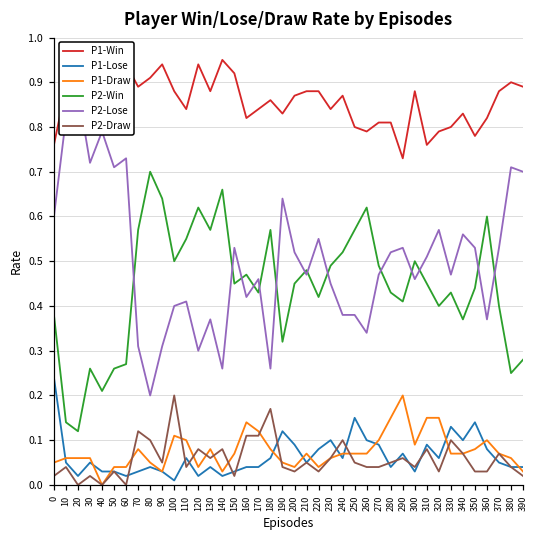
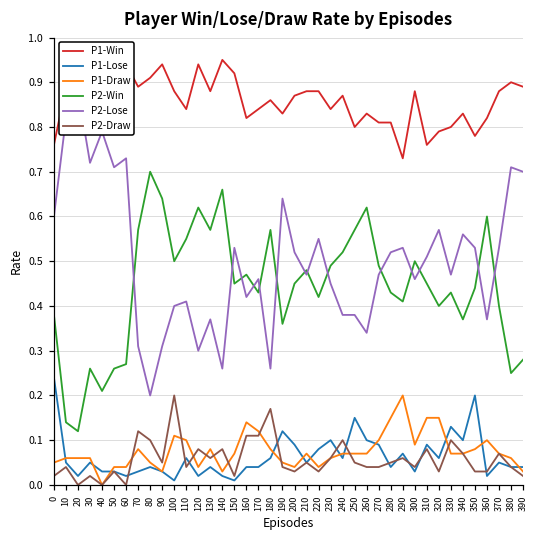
  {
    "P1-Win": {
      "0": 0.76,
      "70": 0.89,
      "80": 0.91,
      "90": 0.94,
      "100": 0.88,
      "110": 0.84,
      "120": 0.94,
      "130": 0.88,
      "140": 0.95,
      "150": 0.92,
      "160": 0.82,
      "170": 0.84,
      "180": 0.86,
      "190": 0.83,
      "200": 0.87,
      "210": 0.88,
      "220": 0.88,
      "230": 0.84,
      "240": 0.87,
      "250": 0.80,
-     "260": 0.79,
+     "260": 0.83,
      "270": 0.81,
      "280": 0.81,
      "290": 0.73,
      "300": 0.88,
      "310": 0.76,
      "320": 0.79,
      "330": 0.80,
      "340": 0.83,
      "350": 0.78,
      "360": 0.82,
      "370": 0.88,
      "380": 0.90,
      "390": 0.89
    },
    "P1-Lose": {
      "0": 0.24,
      "10": 0.05,
      "20": 0.02,
      "30": 0.05,
      "40": 0.03,
      "60": 0.02,
      "70": 0.03,
      "80": 0.04,
      "100": 0.01,
      "110": 0.06,
      "120": 0.02,
      "130": 0.04,
      "140": 0.02,
-     "150": 0.03,
+     "150": 0.01,
      "160": 0.04,
      "170": 0.04,
      "180": 0.06,
      "190": 0.12,
      "200": 0.09,
      "220": 0.08,
      "230": 0.10,
      "240": 0.06,
      "250": 0.15,
      "260": 0.10,
      "270": 0.09,
      "280": 0.04,
      "290": 0.07,
      "300": 0.03,
      "310": 0.09,
      "320": 0.06,
      "330": 0.13,
      "340": 0.10,
-     "350": 0.14,
-     "360": 0.08,
+     "350": 0.20,
+     "360": 0.02,
      "370": 0.05,
      "390": 0.04
    },
    "P2-Win": {
      "0": 0.38,
      "10": 0.14,
      "20": 0.12,
      "30": 0.26,
      "40": 0.21,
      "50": 0.26,
      "60": 0.27,
      "70": 0.57,
      "80": 0.70,
      "90": 0.64,
      "100": 0.50,
      "110": 0.55,
      "120": 0.62,
      "130": 0.57,
      "140": 0.66,
      "150": 0.45,
      "160": 0.47,
      "170": 0.43,
      "180": 0.57,
-     "190": 0.32,
+     "190": 0.36,
      "200": 0.45,
      "210": 0.48,
      "220": 0.42,
      "230": 0.49,
      "240": 0.52,
      "250": 0.57,
      "260": 0.62,
      "270": 0.49,
      "280": 0.43,
      "290": 0.41,
      "300": 0.50,
      "310": 0.45,
      "320": 0.40,
      "330": 0.43,
      "340": 0.37,
      "350": 0.44,
      "360": 0.60,
      "370": 0.40,
      "380": 0.25,
      "390": 0.28
    }
  }
